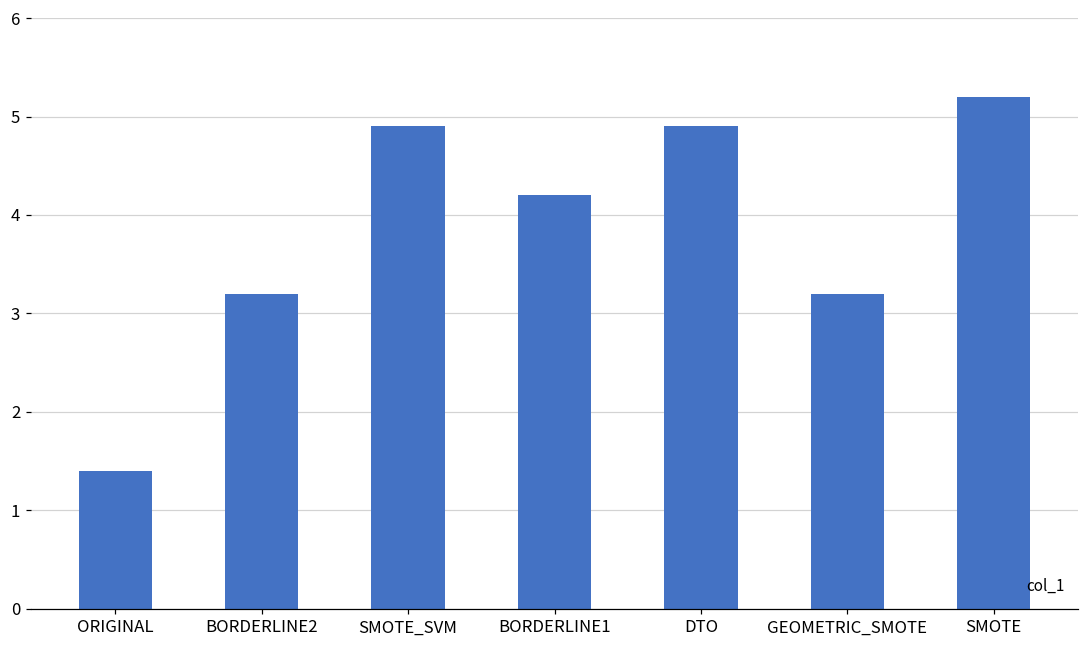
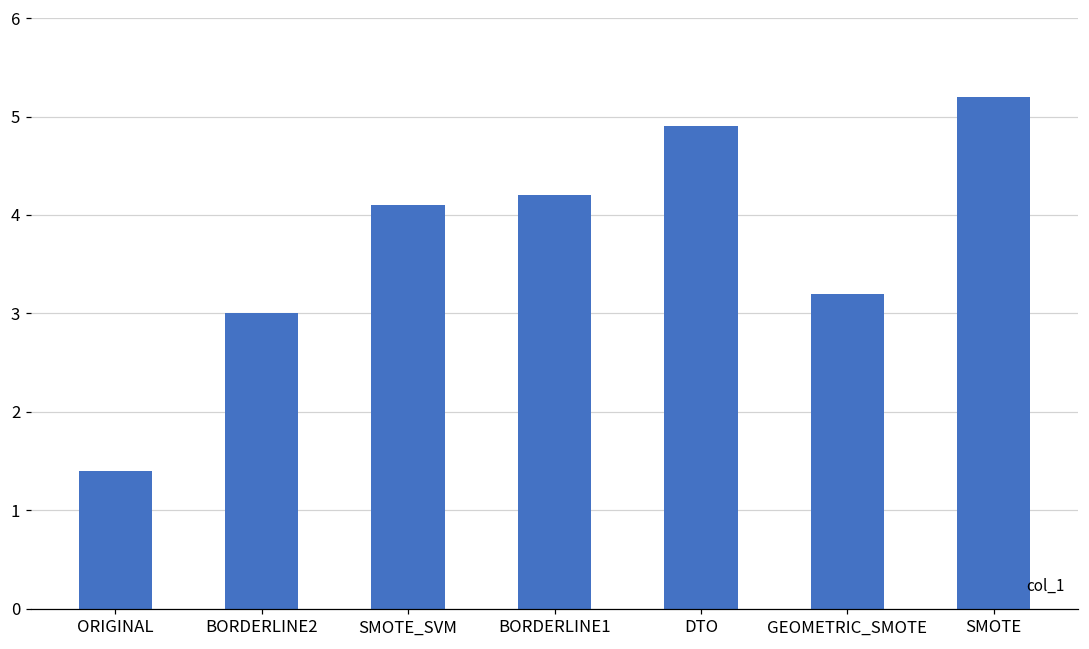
  {
    "ORIGINAL": 1.4,
-   "BORDERLINE2": 3.2,
-   "SMOTE_SVM": 4.9,
+   "BORDERLINE2": 3.0,
+   "SMOTE_SVM": 4.1,
    "BORDERLINE1": 4.2,
    "DTO": 4.9,
    "GEOMETRIC_SMOTE": 3.2,
    "SMOTE": 5.2
  }
